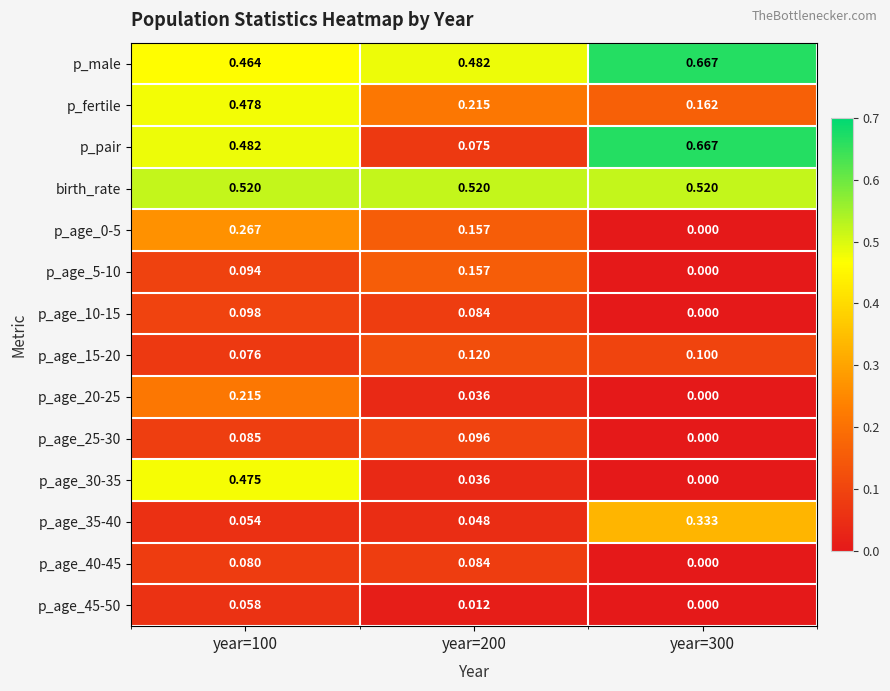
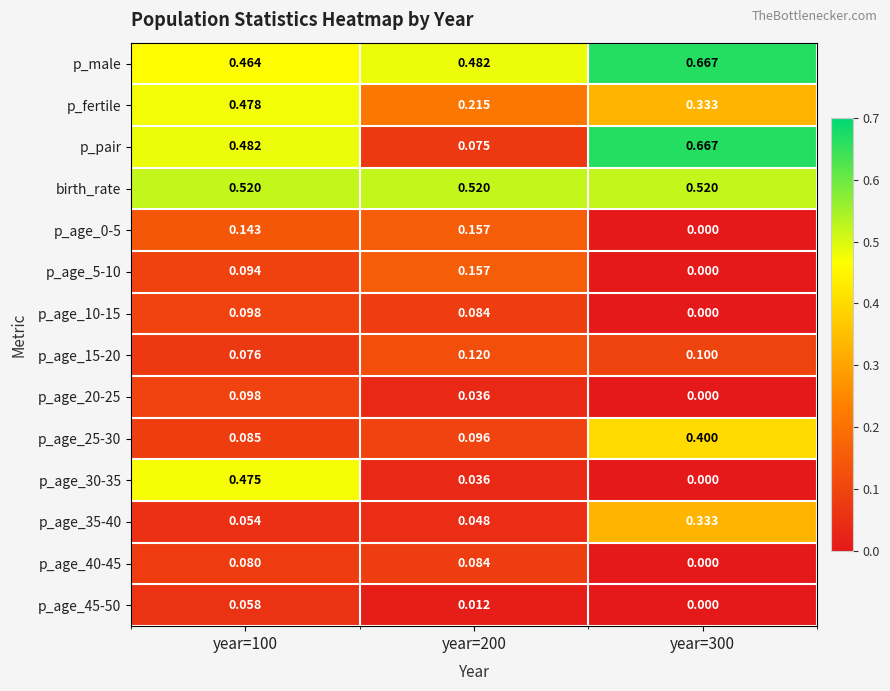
  {
    "p_male": {
      "year=100": 0.464,
      "year=200": 0.482,
      "year=300": 0.667
    },
    "p_fertile": {
      "year=100": 0.478,
      "year=200": 0.215,
-     "year=300": 0.162
+     "year=300": 0.333
    },
    "p_pair": {
      "year=100": 0.482,
      "year=200": 0.075,
      "year=300": 0.667
    },
    "birth_rate": {
      "year=100": 0.520,
      "year=200": 0.520,
      "year=300": 0.520
    },
    "p_age_0-5": {
-     "year=100": 0.267,
+     "year=100": 0.143,
      "year=200": 0.157,
      "year=300": 0.000
    },
    "p_age_5-10": {
      "year=100": 0.094,
      "year=200": 0.157,
      "year=300": 0.000
    },
    "p_age_10-15": {
      "year=100": 0.098,
      "year=200": 0.084,
      "year=300": 0.000
    },
    "p_age_15-20": {
      "year=100": 0.076,
      "year=200": 0.120,
      "year=300": 0.100
    },
    "p_age_20-25": {
-     "year=100": 0.215,
+     "year=100": 0.098,
      "year=200": 0.036,
      "year=300": 0.000
    },
    "p_age_25-30": {
      "year=100": 0.085,
      "year=200": 0.096,
-     "year=300": 0.000
+     "year=300": 0.400
    },
    "p_age_30-35": {
      "year=100": 0.475,
      "year=200": 0.036,
      "year=300": 0.000
    },
    "p_age_35-40": {
      "year=100": 0.054,
      "year=200": 0.048,
      "year=300": 0.333
    },
    "p_age_40-45": {
      "year=100": 0.080,
      "year=200": 0.084,
      "year=300": 0.000
    },
    "p_age_45-50": {
      "year=100": 0.058,
      "year=200": 0.012,
      "year=300": 0.000
    }
  }
